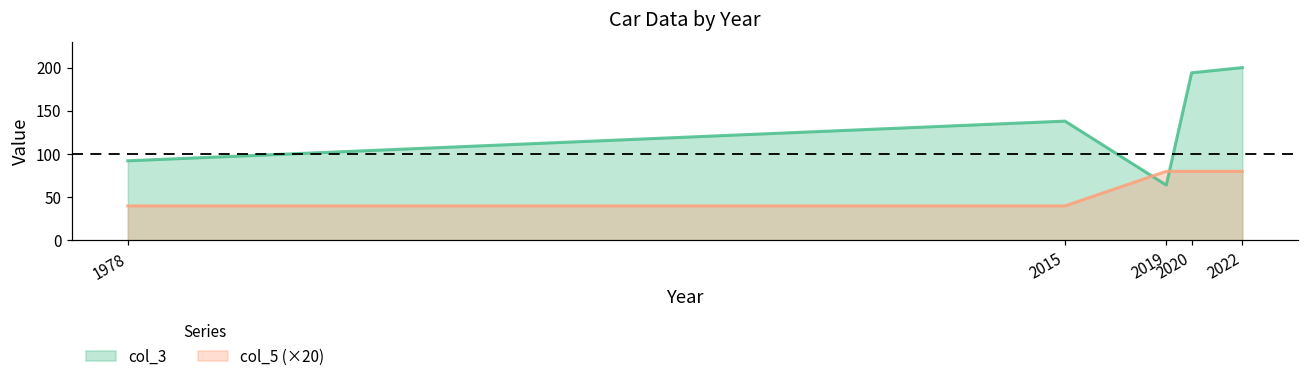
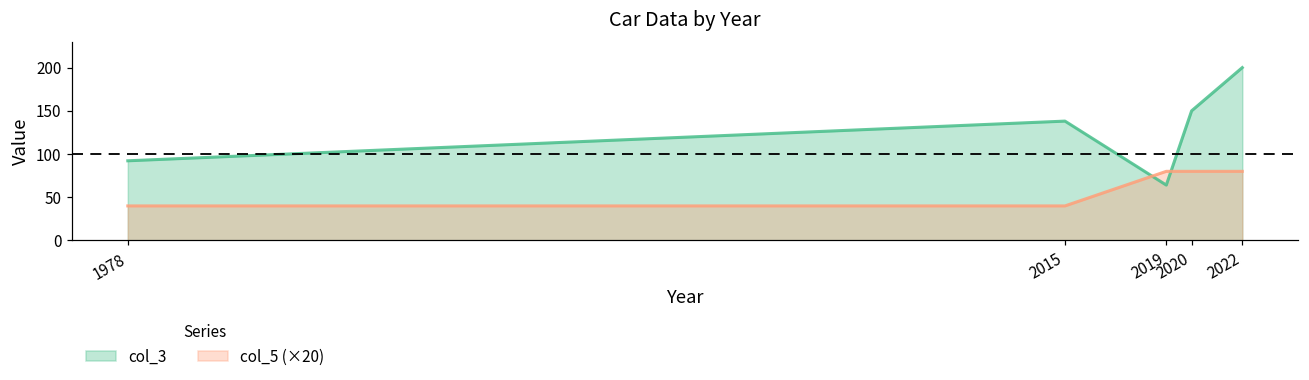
  {
    "col_3": {
      "1978": 90,
      "2015": 140,
      "2019": 60,
-     "2020": 190,
+     "2020": 150,
      "2022": 200
    },
    "col_5 (×20)": {
      "1978": 40,
      "2015": 40,
      "2019": 80,
      "2020": 80,
      "2022": 80
    }
  }
